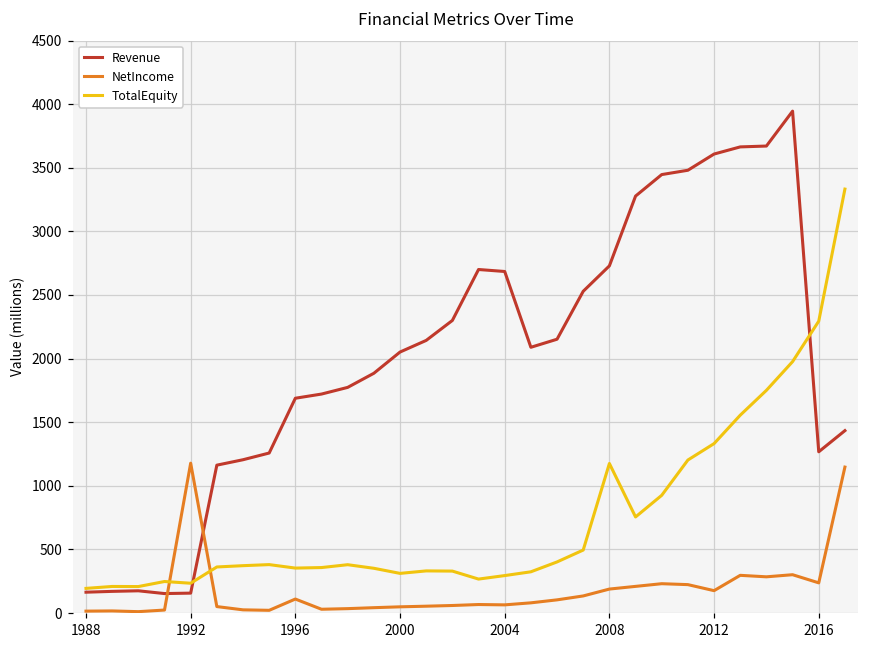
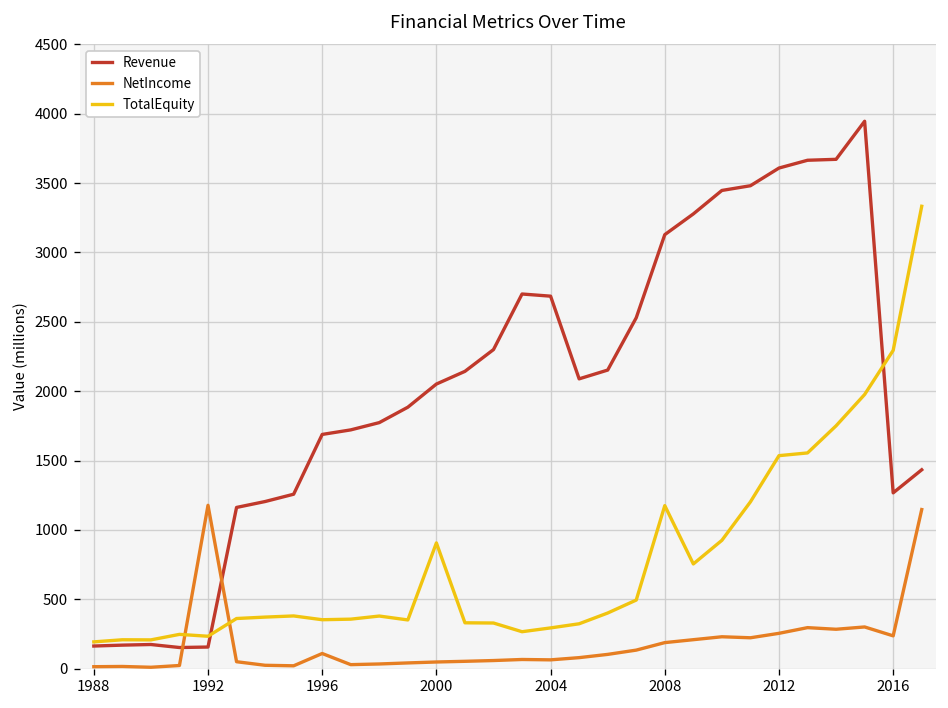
  {
    "Revenue": {
      "1988": 160,
      "1992": 160,
      "1996": 1690,
      "2000": 2050,
      "2004": 2680,
-     "2008": 2730,
+     "2008": 3130,
      "2012": 3610,
      "2016": 1270
    },
    "NetIncome": {
      "1988": 10,
      "1992": 1180,
      "1996": 110,
      "2000": 50,
      "2004": 60,
      "2008": 190,
-     "2012": 180,
+     "2012": 260,
      "2016": 240
    },
    "TotalEquity": {
      "1988": 190,
      "1992": 230,
      "1996": 350,
-     "2000": 310,
+     "2000": 910,
      "2004": 290,
      "2008": 1180,
-     "2012": 1330,
+     "2012": 1540,
      "2016": 2290
    }
  }
